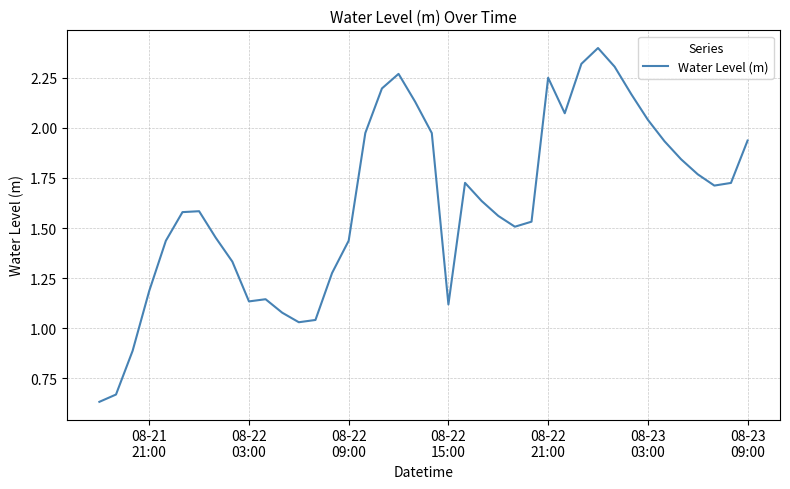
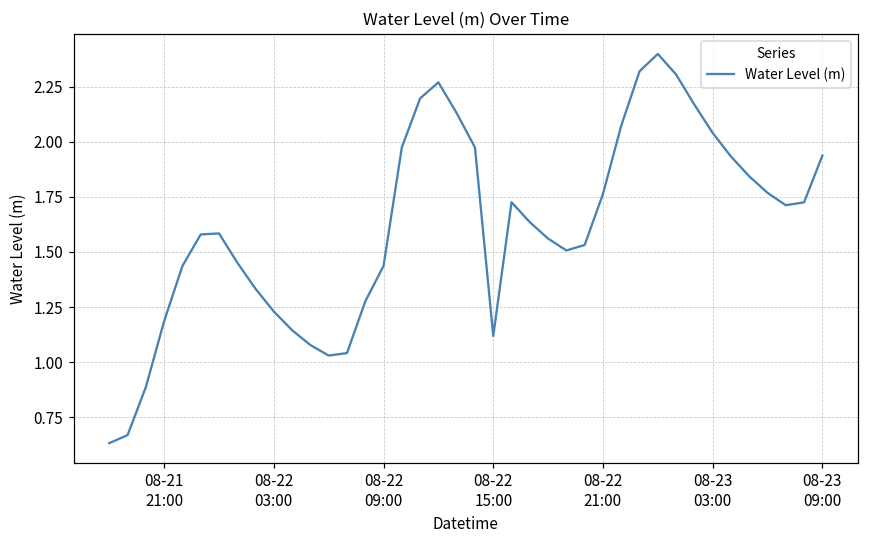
  {
    "08-21 21:00": 1.19,
-   "08-22 03:00": 1.13,
+   "08-22 03:00": 1.23,
    "08-22 09:00": 1.44,
    "08-22 15:00": 1.12,
-   "08-22 21:00": 2.25,
+   "08-22 21:00": 1.76,
    "08-23 03:00": 2.04,
    "08-23 09:00": 1.94
  }
